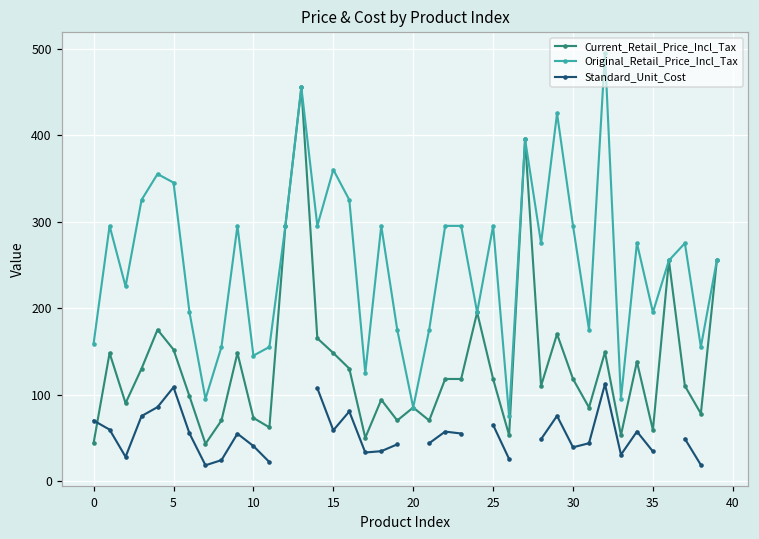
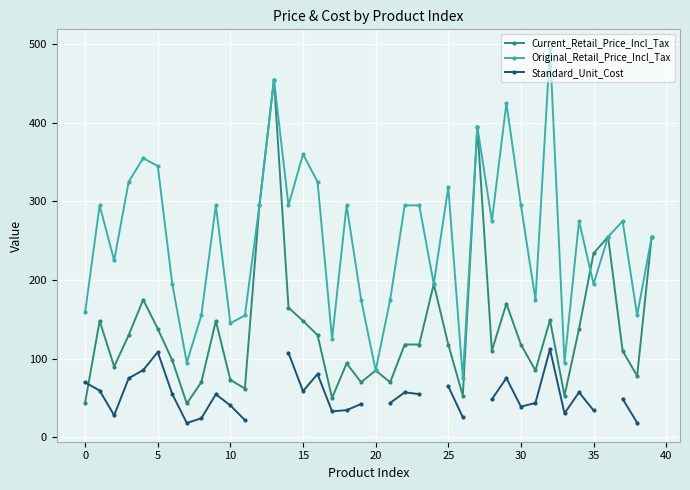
  {
    "Current_Retail_Price_Incl_Tax": {
      "0": 40,
-     "5": 150,
+     "5": 140,
      "10": 70,
      "15": 150,
      "25": 120,
      "30": 120,
-     "35": 60
+     "35": 230
    },
    "Original_Retail_Price_Incl_Tax": {
      "0": 160,
      "5": 350,
      "10": 150,
      "15": 360,
-     "25": 300,
+     "25": 320,
      "30": 300,
      "35": 200
    },
    "Standard_Unit_Cost": {
      "0": 70,
      "5": 110,
      "10": 40,
      "15": 60,
      "25": 60,
      "30": 40,
      "35": 30
    }
  }
